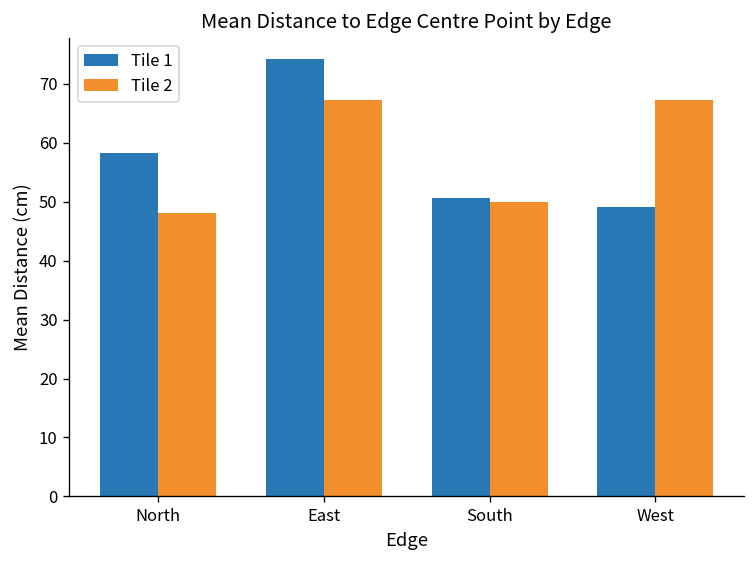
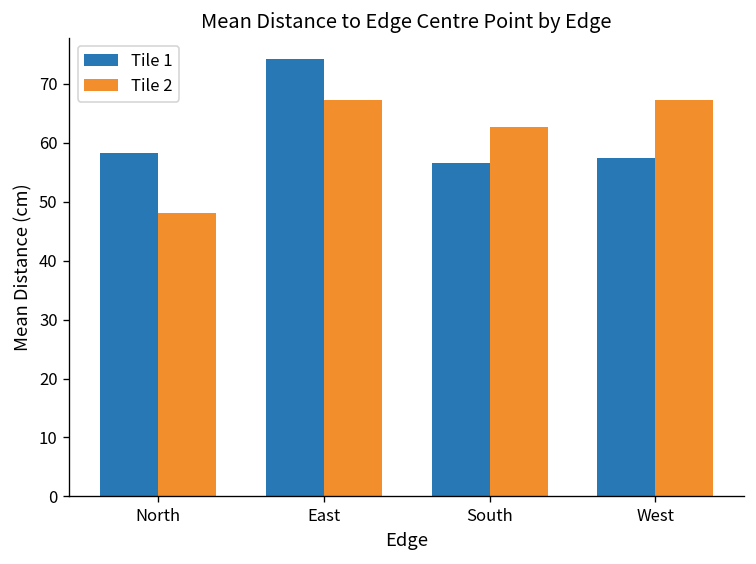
  {
    "Tile 1": {
      "North": 58,
      "East": 74,
-     "South": 51,
-     "West": 49
+     "South": 56,
+     "West": 57
    },
    "Tile 2": {
      "North": 48,
      "East": 67,
-     "South": 50,
+     "South": 63,
      "West": 67
    }
  }
